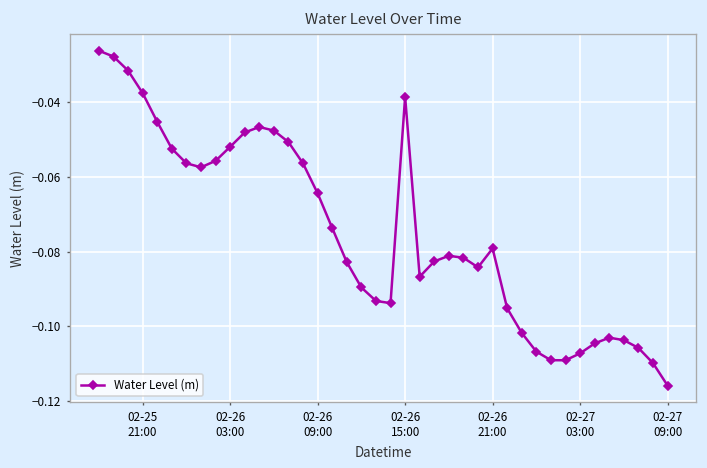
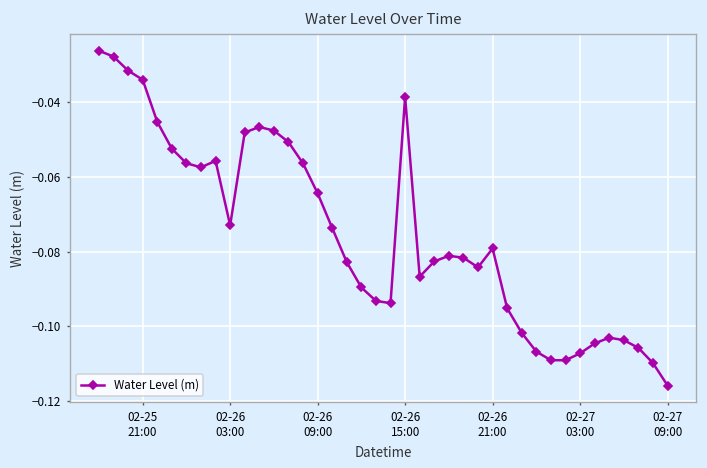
  {
-   "02-25 21:00": -0.038,
-   "02-26 03:00": -0.052,
+   "02-25 21:00": -0.034,
+   "02-26 03:00": -0.073,
    "02-26 09:00": -0.064,
    "02-26 15:00": -0.039,
    "02-26 21:00": -0.079,
    "02-27 03:00": -0.107,
    "02-27 09:00": -0.116
  }
